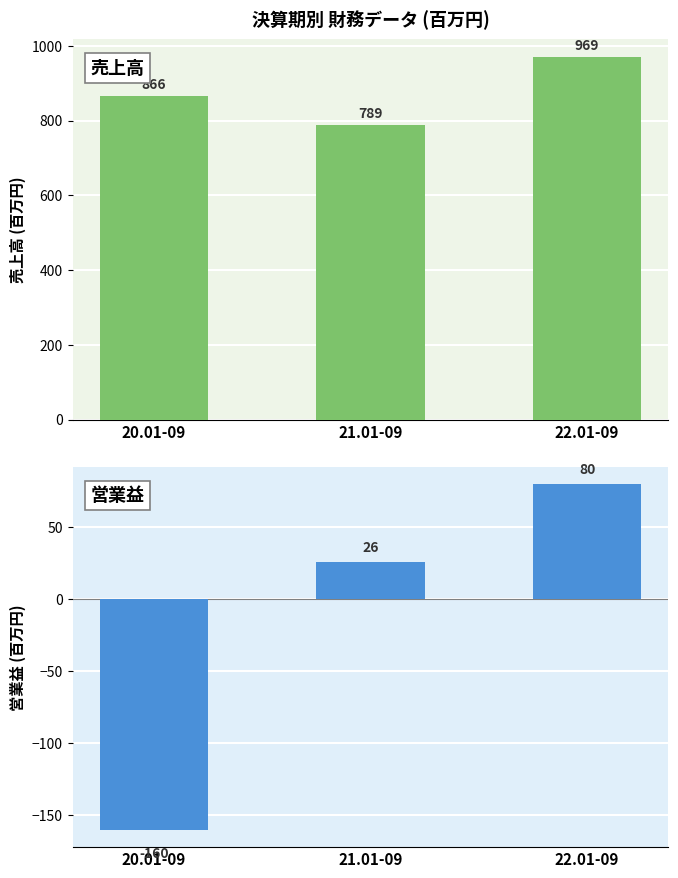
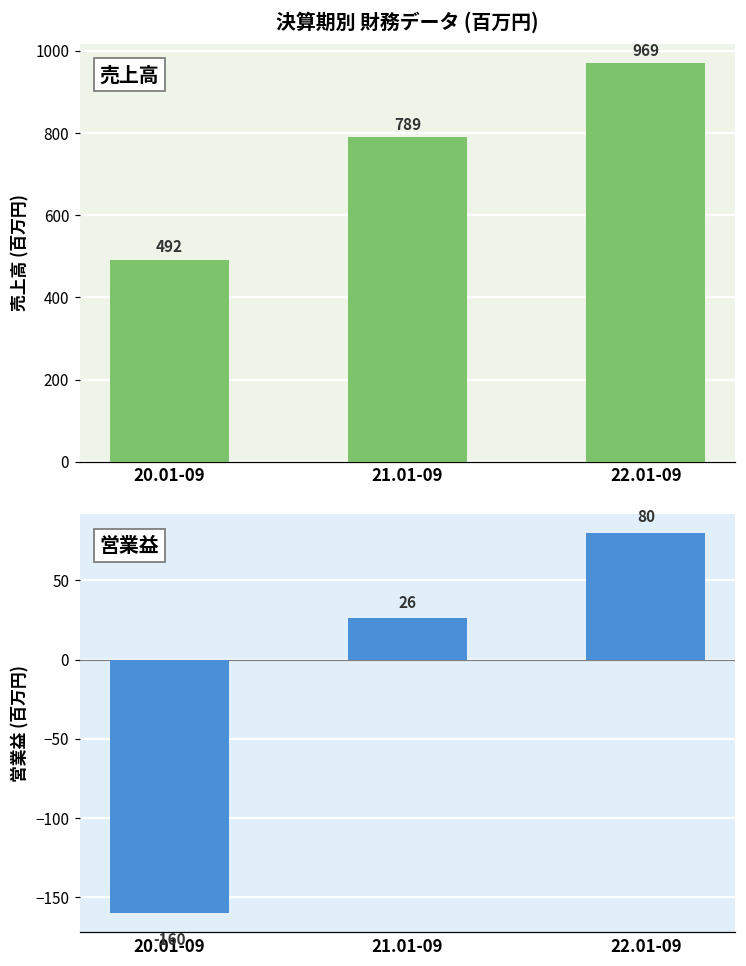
  {
    "決算期別 財務データ (百万円)": {
-     "20.01-09": 870
+     "20.01-09": 490
    }
  }
